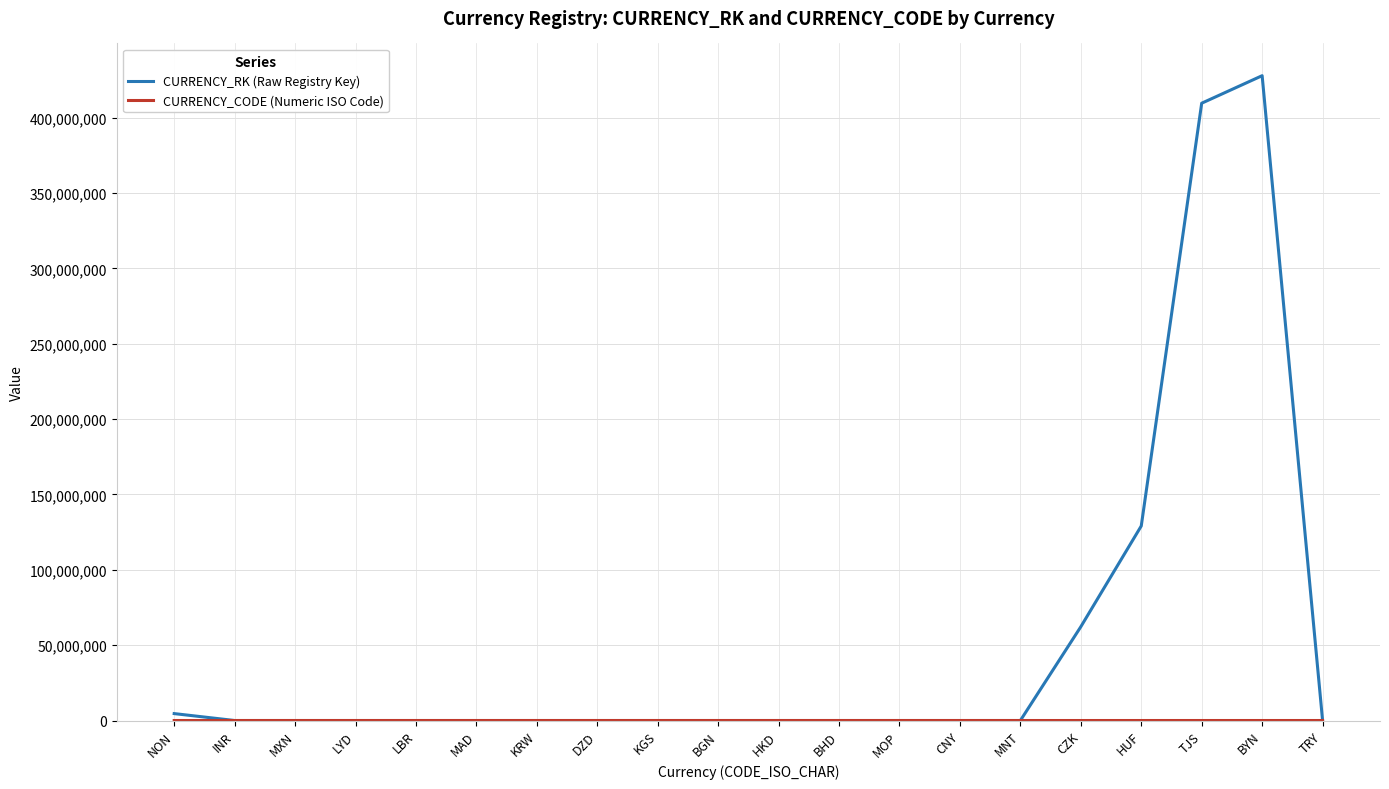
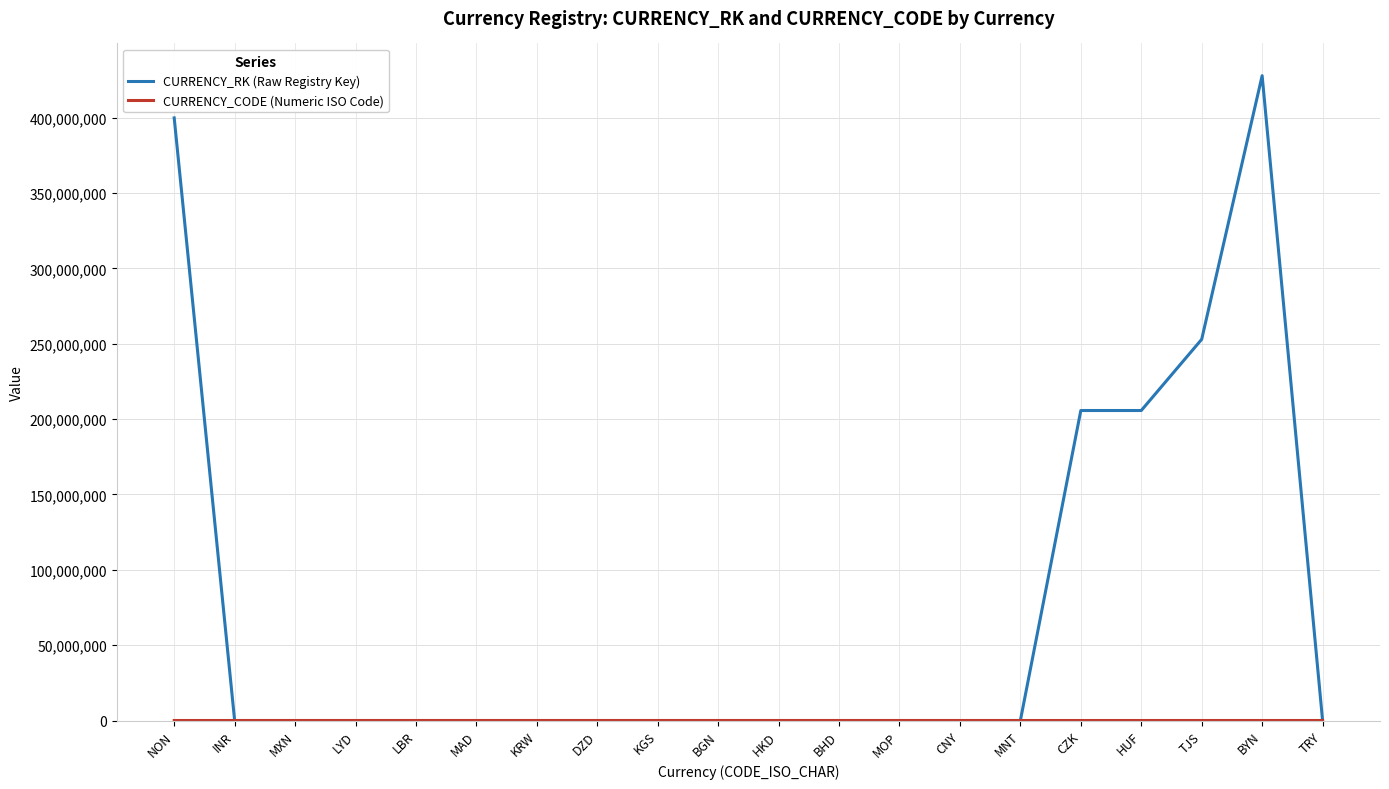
  {
    "CURRENCY_RK (Raw Registry Key)": {
-     "NON": "5,000,000",
-     "CZK": "62,000,000",
-     "HUF": "129,000,000",
-     "TJS": "410,000,000",
+     "NON": "400,000,000",
+     "CZK": "206,000,000",
+     "HUF": "206,000,000",
+     "TJS": "253,000,000",
      "BYN": "428,000,000"
    },
    "CURRENCY_CODE (Numeric ISO Code)": {
      "NON": "0",
      "CZK": "0",
      "HUF": "0",
      "TJS": "0",
      "BYN": "0"
    }
  }
